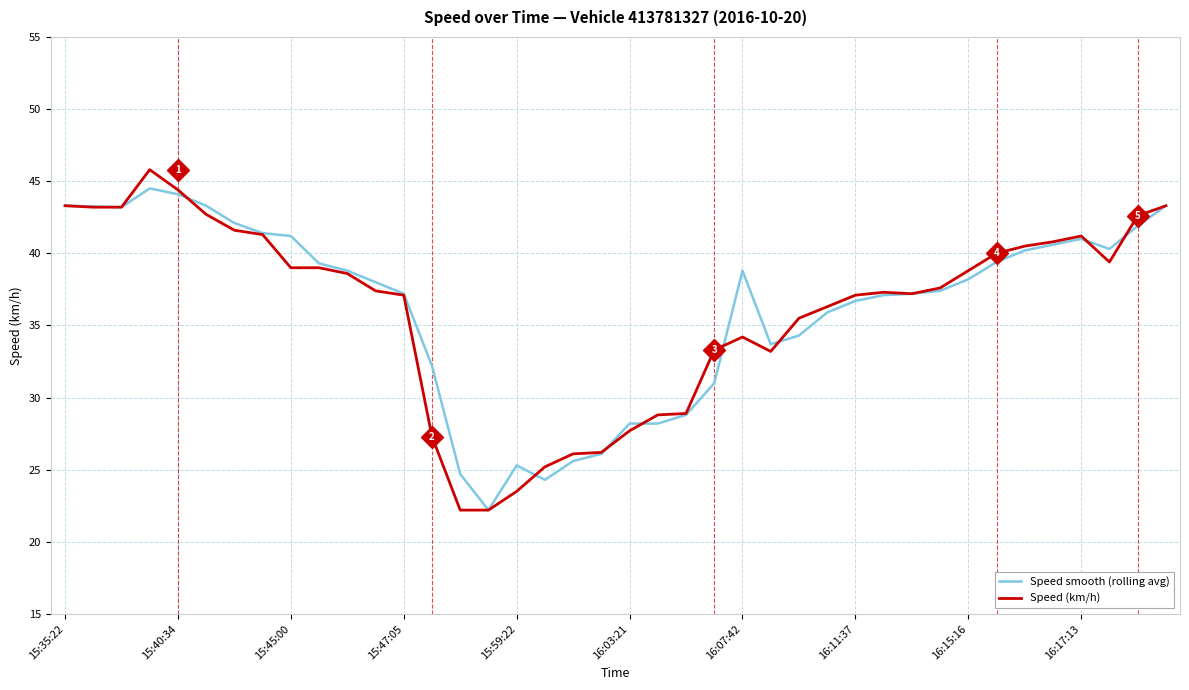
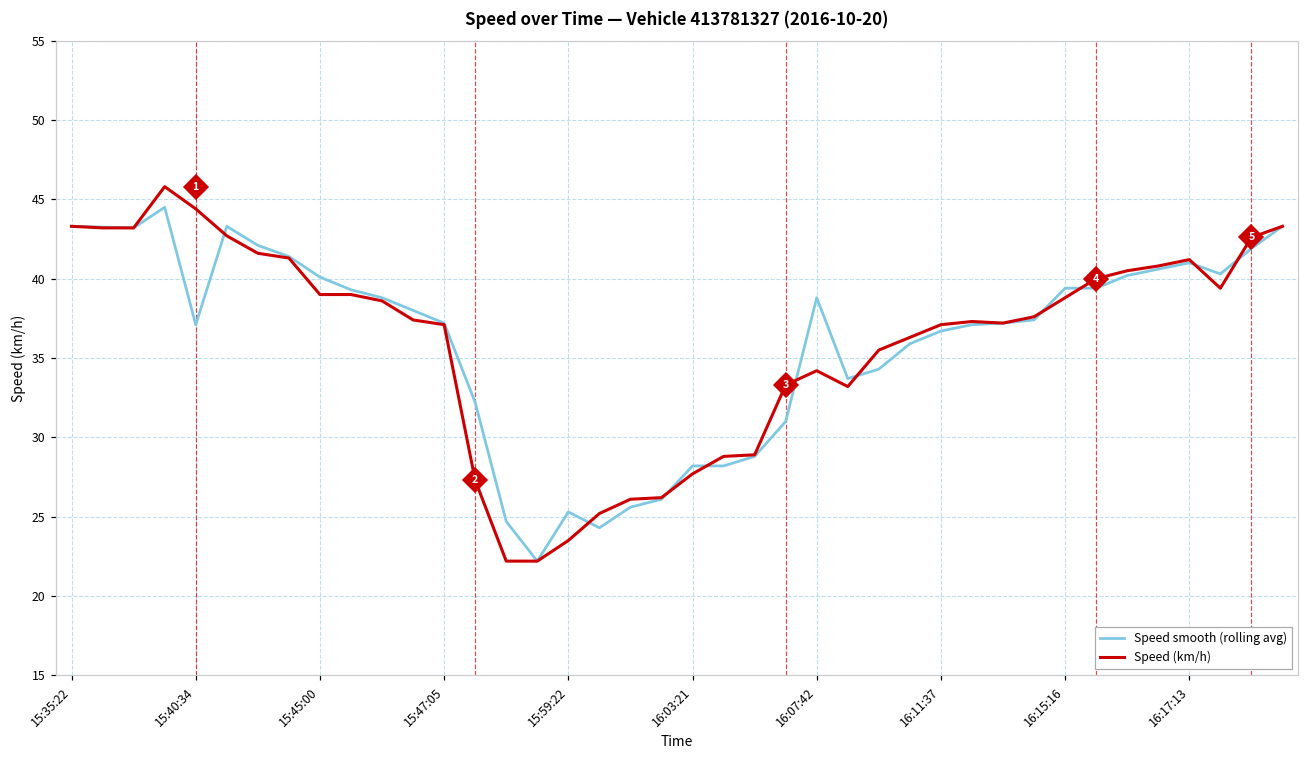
  {
    "Speed smooth (rolling avg)": {
-     "15:40:34": 44.1,
-     "15:45:00": 41.2,
+     "15:40:34": 37.1,
+     "15:45:00": 40.1,
      "15:59:22": 25.3,
      "16:03:21": 28.2,
      "16:07:42": 38.8,
      "16:11:37": 36.7,
-     "16:15:16": 38.2,
+     "16:15:16": 39.4,
      "16:17:13": 41.0
    }
  }
